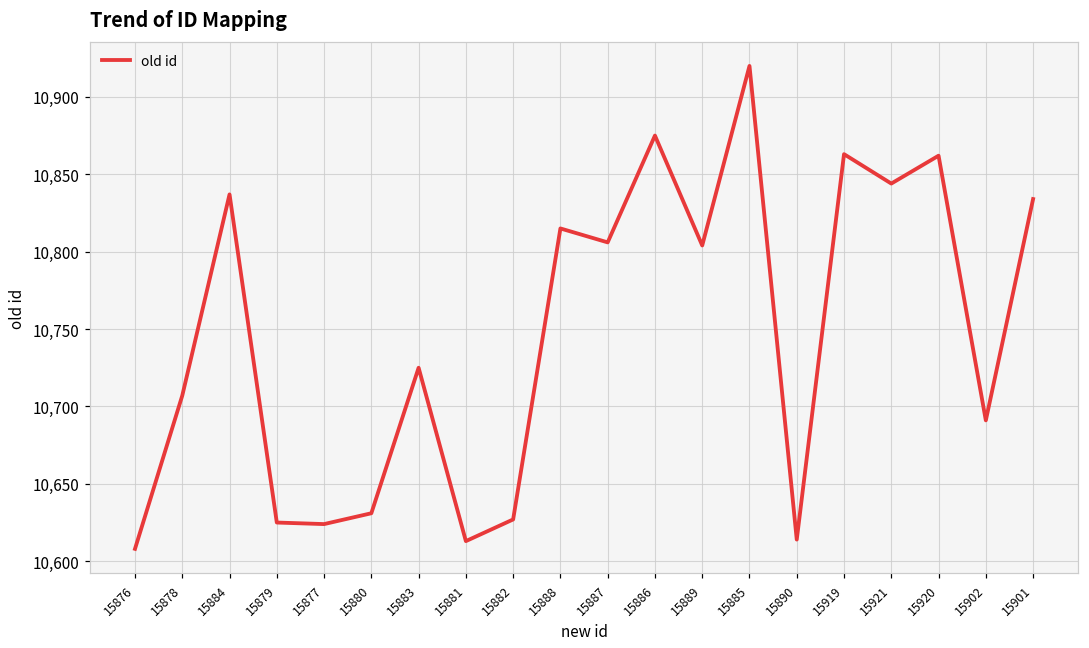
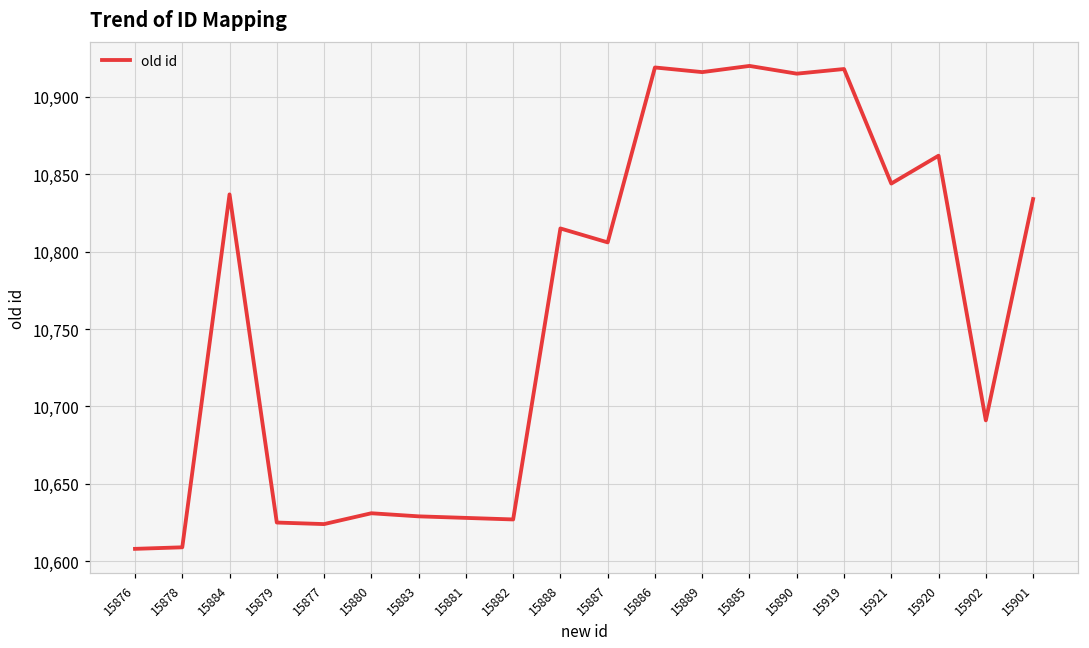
  {
    "15876": "10,608",
-   "15878": "10,707",
+   "15878": "10,609",
    "15884": "10,837",
    "15879": "10,625",
    "15877": "10,624",
    "15880": "10,631",
-   "15883": "10,725",
-   "15881": "10,613",
+   "15883": "10,629",
+   "15881": "10,628",
    "15882": "10,627",
    "15888": "10,815",
    "15887": "10,806",
-   "15886": "10,875",
-   "15889": "10,804",
+   "15886": "10,919",
+   "15889": "10,916",
    "15885": "10,920",
-   "15890": "10,614",
-   "15919": "10,863",
+   "15890": "10,915",
+   "15919": "10,918",
    "15921": "10,844",
    "15920": "10,862",
    "15902": "10,691",
    "15901": "10,834"
  }
